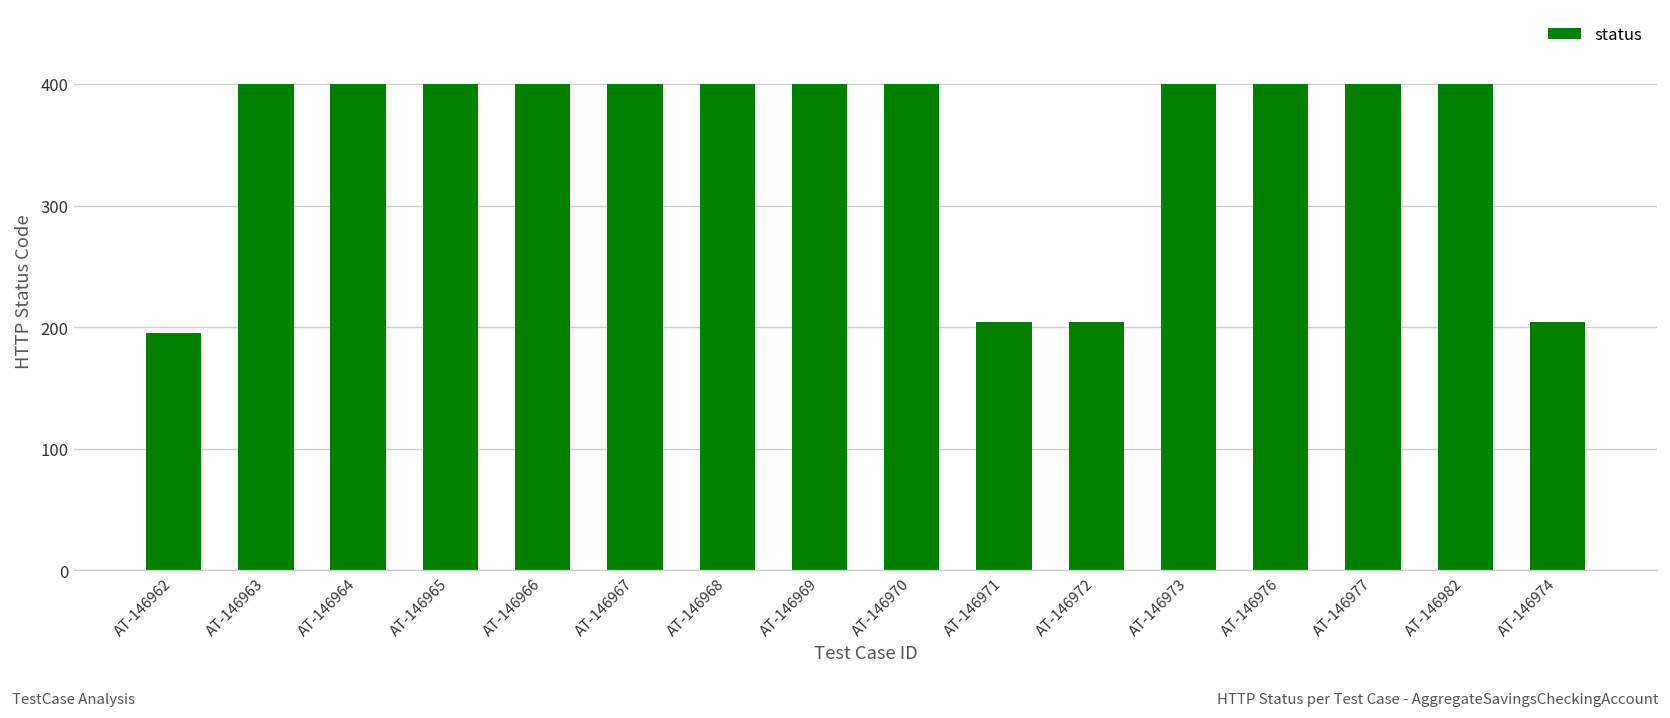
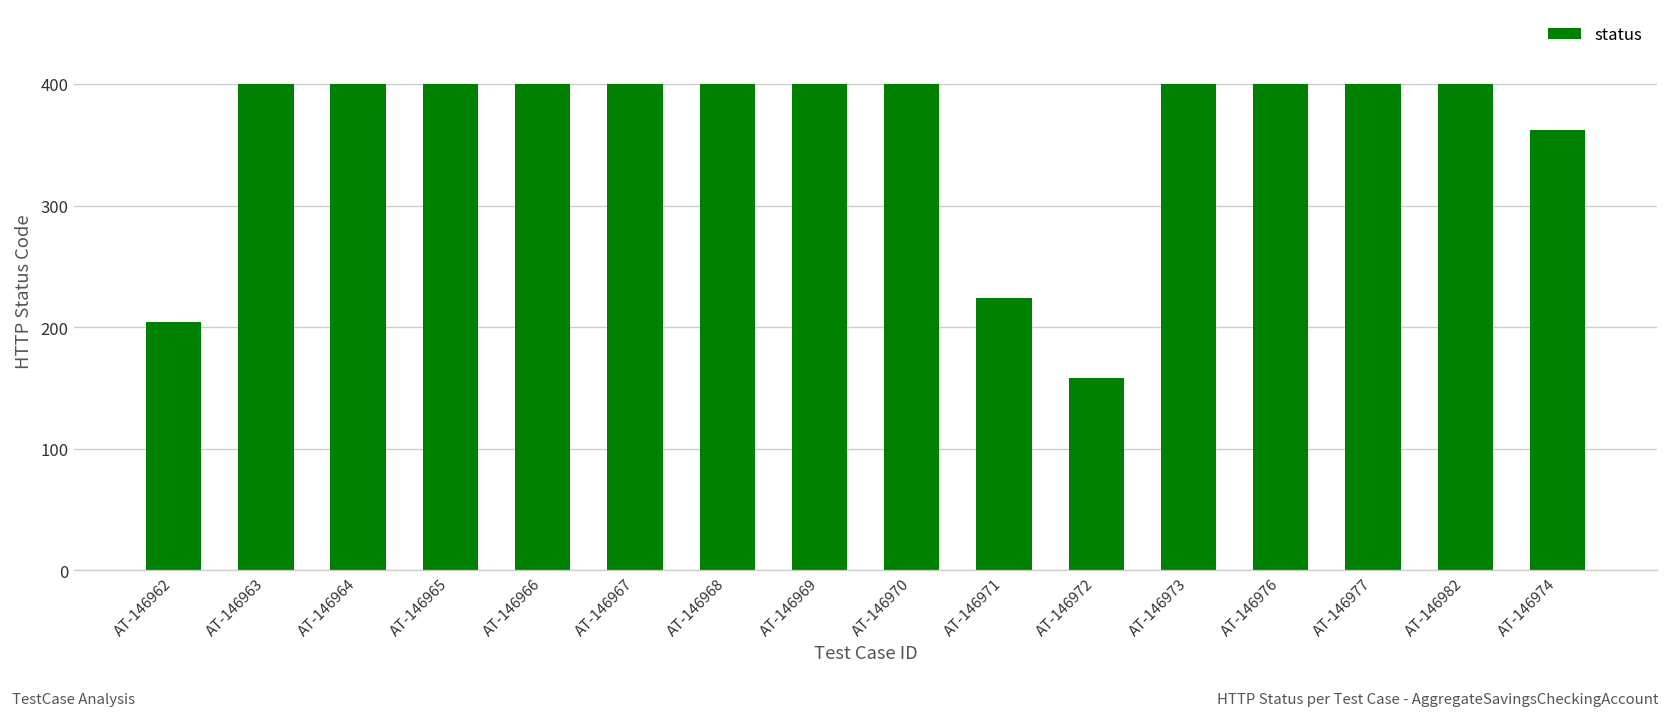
  {
-   "AT-146962": 195,
+   "AT-146962": 204,
    "AT-146963": 400,
    "AT-146964": 400,
    "AT-146965": 400,
    "AT-146966": 400,
    "AT-146967": 400,
    "AT-146968": 400,
    "AT-146969": 400,
    "AT-146970": 400,
-   "AT-146971": 204,
-   "AT-146972": 204,
+   "AT-146971": 224,
+   "AT-146972": 158,
    "AT-146973": 400,
    "AT-146976": 400,
    "AT-146977": 400,
    "AT-146982": 400,
-   "AT-146974": 204
+   "AT-146974": 362
  }
